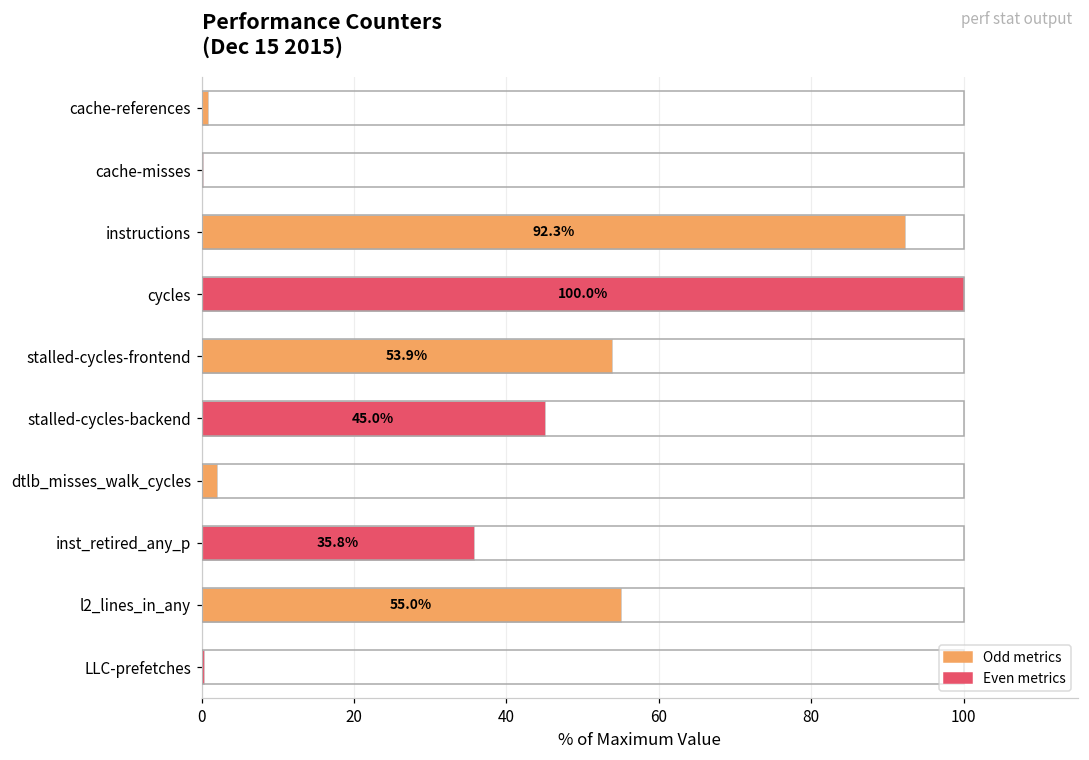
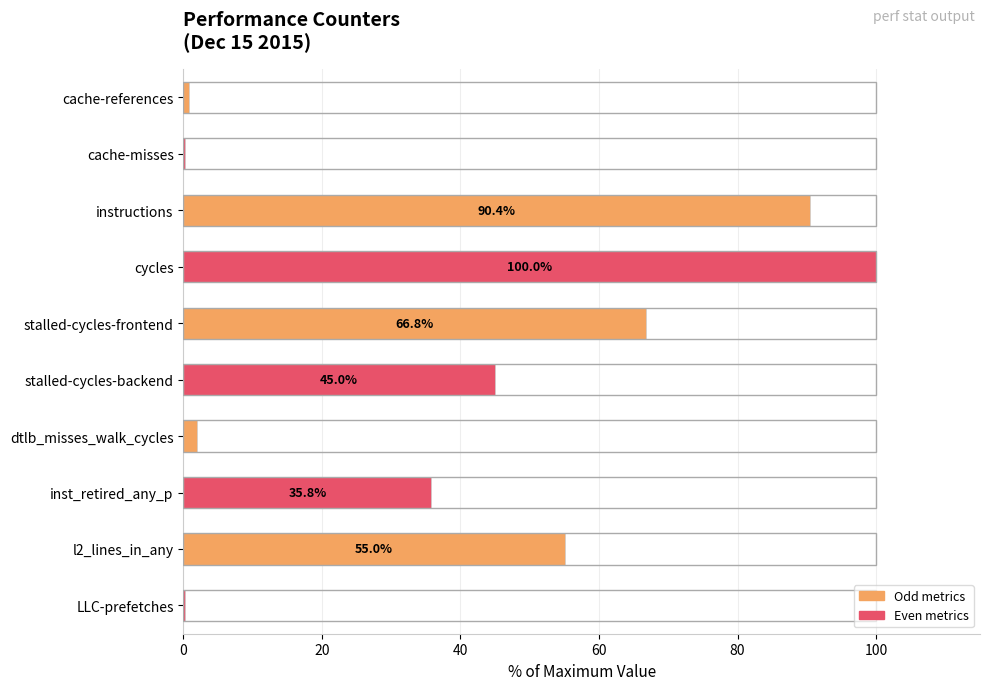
  {
-   "instructions": "92.3%",
+   "instructions": "90.4%",
    "cycles": "100.0%",
-   "stalled-cycles-frontend": "53.9%",
+   "stalled-cycles-frontend": "66.8%",
    "stalled-cycles-backend": "45.0%",
    "inst_retired_any_p": "35.8%",
    "l2_lines_in_any": "55.0%"
  }
